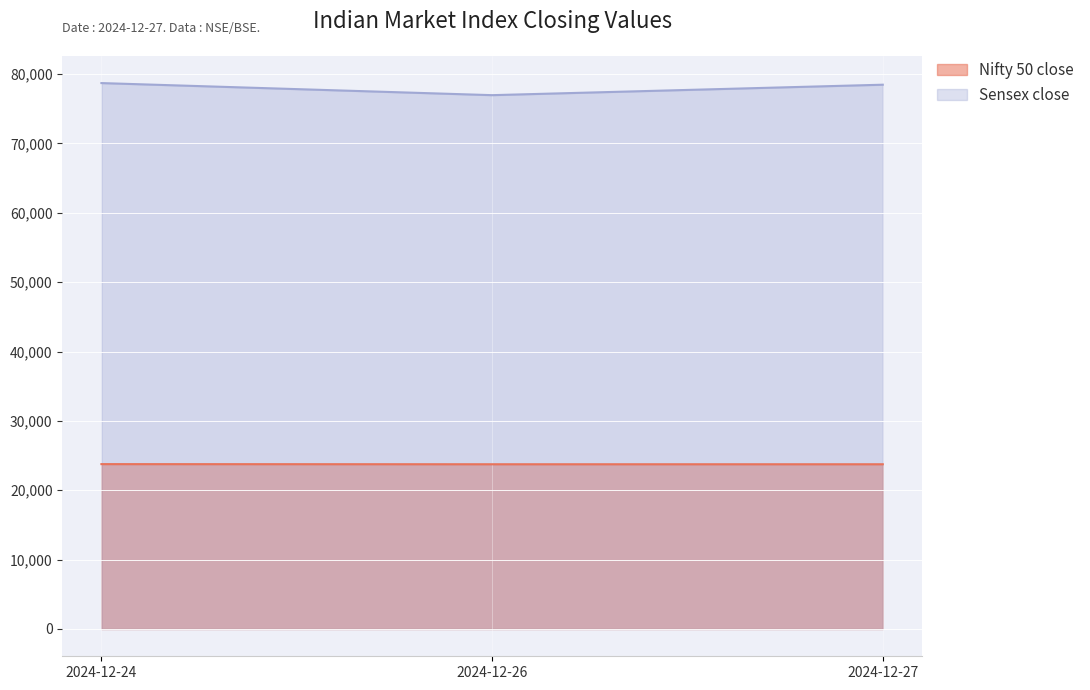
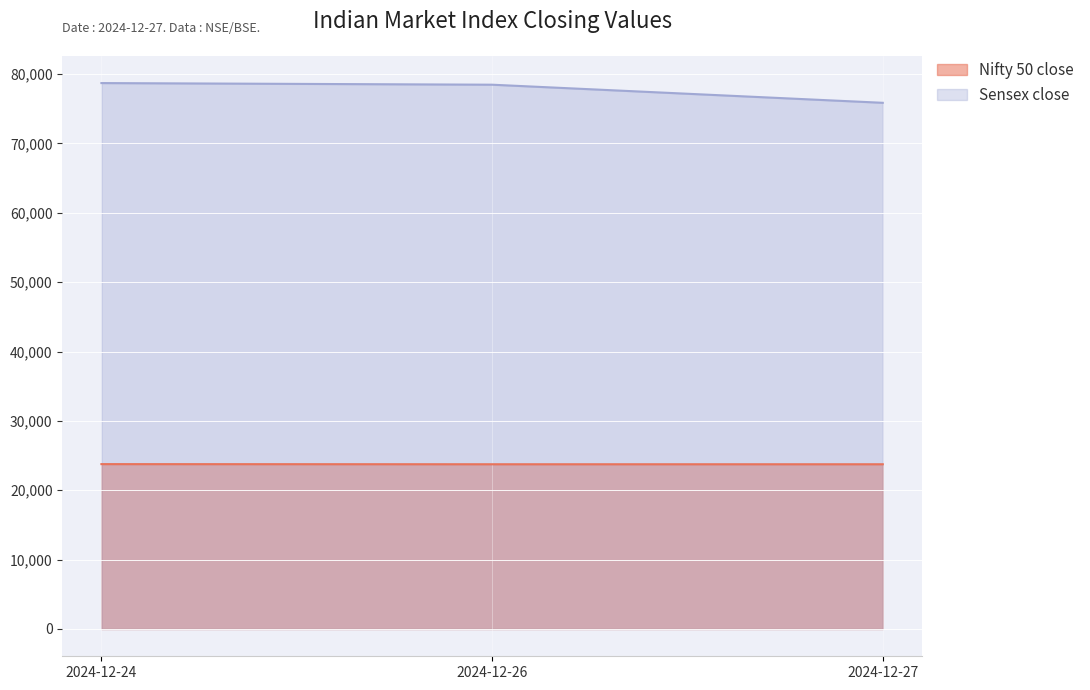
  {
    "Nifty 50 close": {
      "2024-12-24": "24,000",
      "2024-12-26": "24,000",
      "2024-12-27": "24,000"
    },
    "Sensex close": {
      "2024-12-24": "79,000",
-     "2024-12-26": "77,000",
-     "2024-12-27": "78,000"
+     "2024-12-26": "78,000",
+     "2024-12-27": "76,000"
    }
  }
